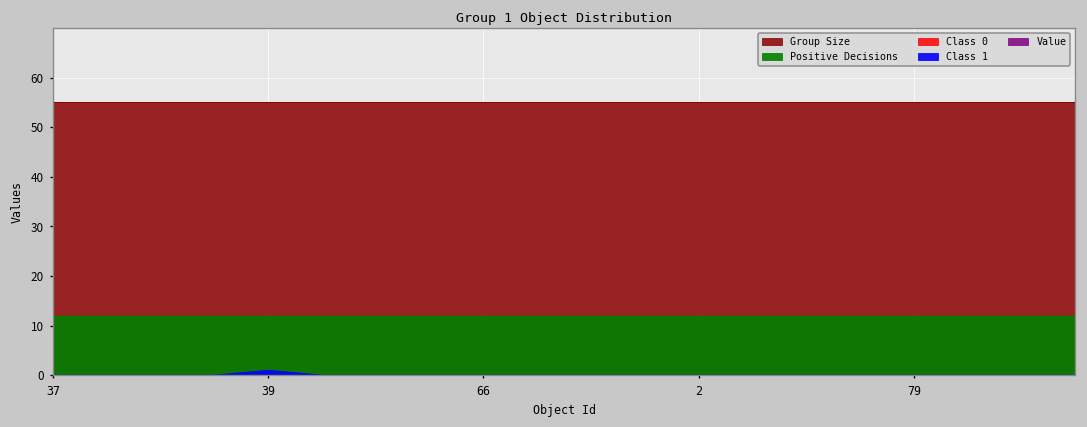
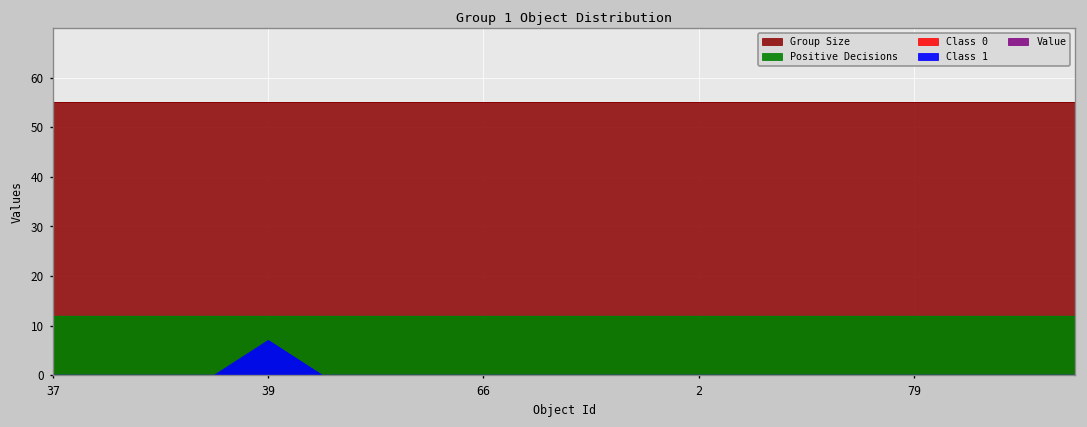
  {
    "Group Size": {
      "37": 55,
      "39": 55,
      "66": 55,
      "2": 55,
      "79": 55
    },
    "Positive Decisions": {
      "37": 12,
      "39": 12,
      "66": 12,
      "2": 12,
      "79": 12
    },
    "Value": {
      "39": 0
    },
    "Class 1": {
-     "39": 1
+     "39": 7
    }
  }
